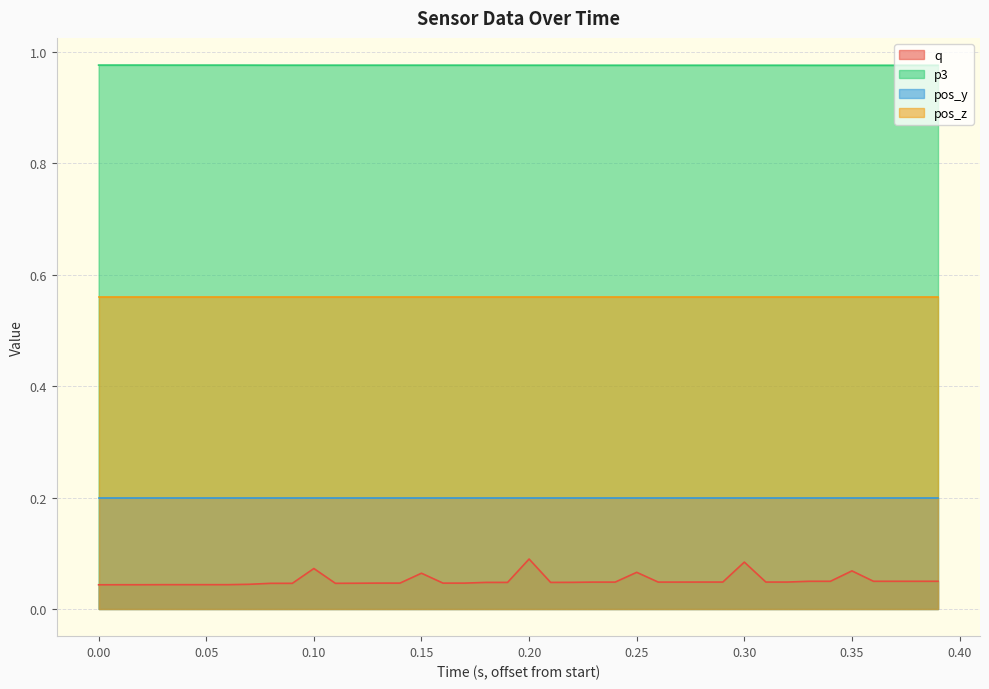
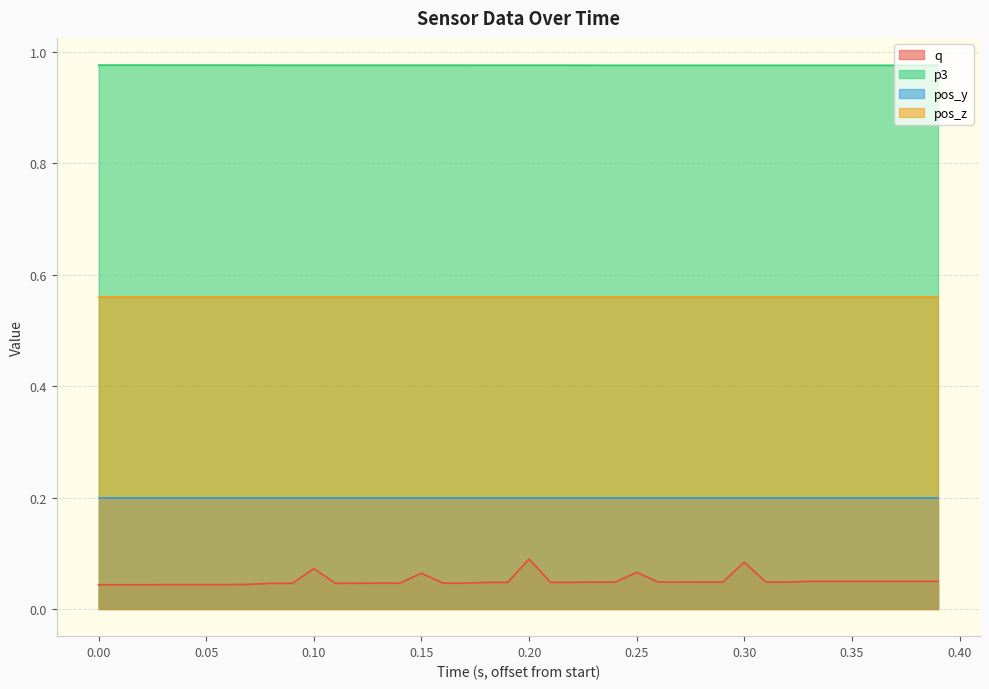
  {
    "q": {
      "0.00": 0.04,
      "0.05": 0.04,
      "0.10": 0.07,
      "0.15": 0.06,
      "0.20": 0.09,
      "0.25": 0.07,
      "0.30": 0.08,
-     "0.35": 0.07
+     "0.35": 0.05
    },
    "p3": {
      "0.00": 0.98,
      "0.05": 0.98,
      "0.10": 0.98,
      "0.15": 0.98,
      "0.20": 0.98,
      "0.25": 0.98,
      "0.30": 0.98,
      "0.35": 0.98
    },
    "pos_y": {
      "0.00": 0.20,
      "0.05": 0.20,
      "0.10": 0.20,
      "0.15": 0.20,
      "0.20": 0.20,
      "0.25": 0.20,
      "0.30": 0.20,
      "0.35": 0.20
    },
    "pos_z": {
      "0.00": 0.56,
      "0.05": 0.56,
      "0.10": 0.56,
      "0.15": 0.56,
      "0.20": 0.56,
      "0.25": 0.56,
      "0.30": 0.56,
      "0.35": 0.56
    }
  }
